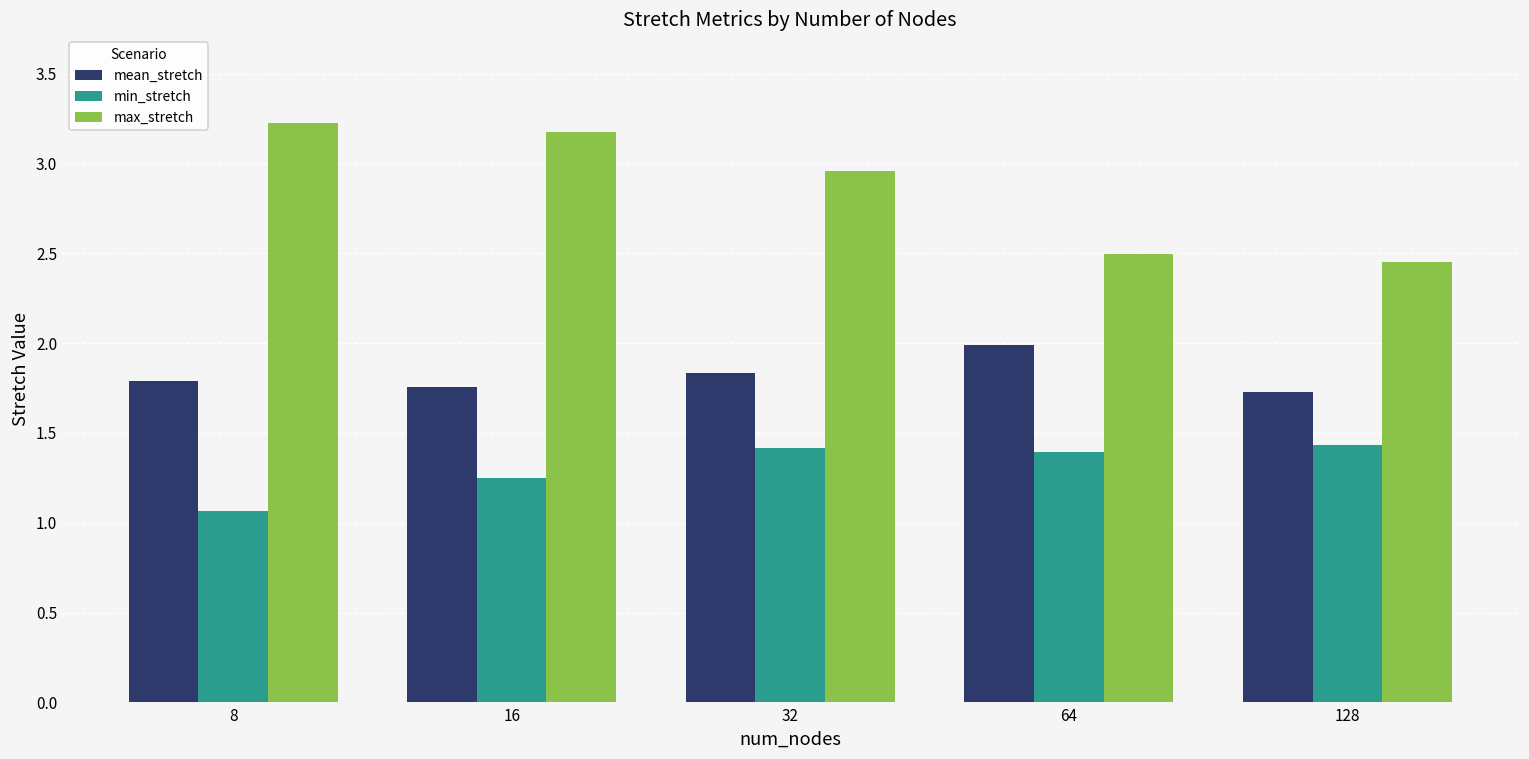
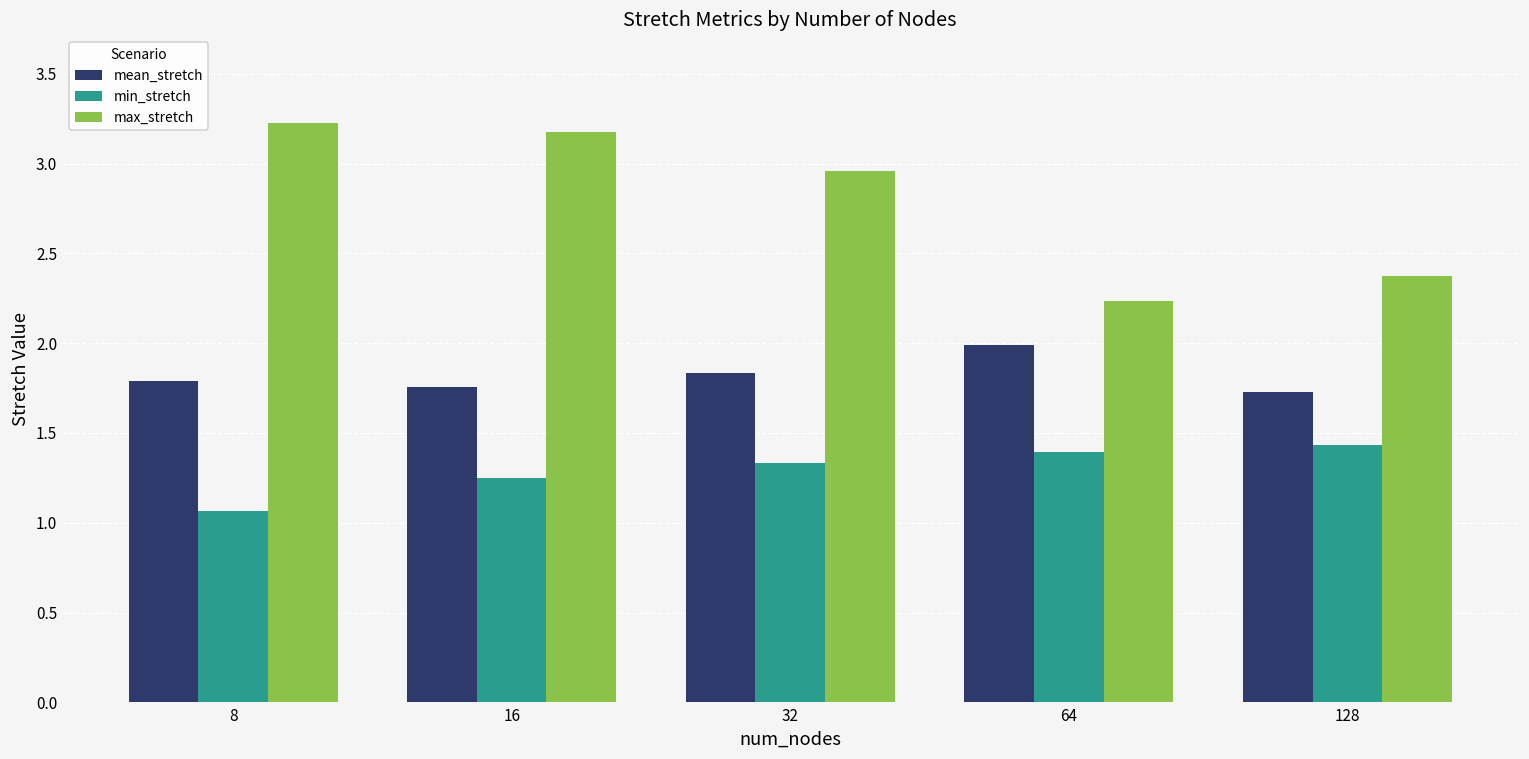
  {
    "mean_stretch": {
      "8": 1.79,
      "16": 1.76,
      "32": 1.83,
      "64": 1.99,
      "128": 1.73
    },
    "min_stretch": {
      "8": 1.06,
      "16": 1.25,
-     "32": 1.41,
+     "32": 1.33,
      "64": 1.39,
      "128": 1.43
    },
    "max_stretch": {
      "8": 3.23,
      "16": 3.17,
      "32": 2.96,
-     "64": 2.50,
-     "128": 2.45
+     "64": 2.24,
+     "128": 2.38
    }
  }
